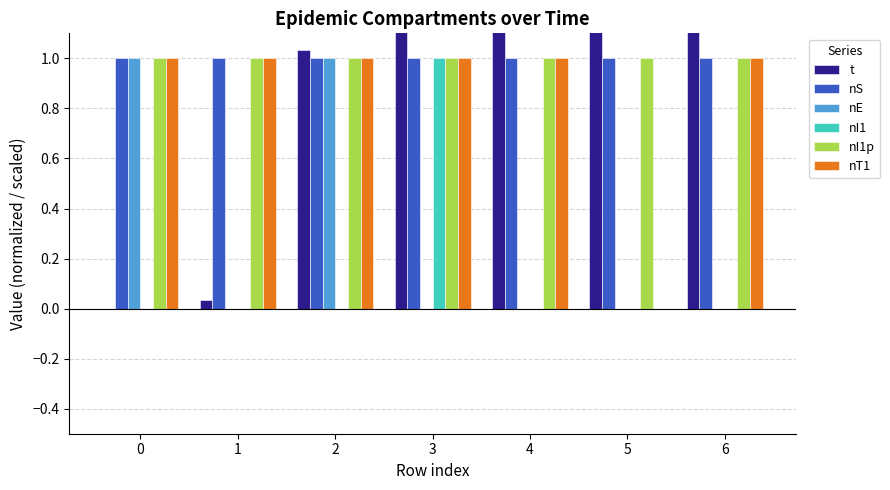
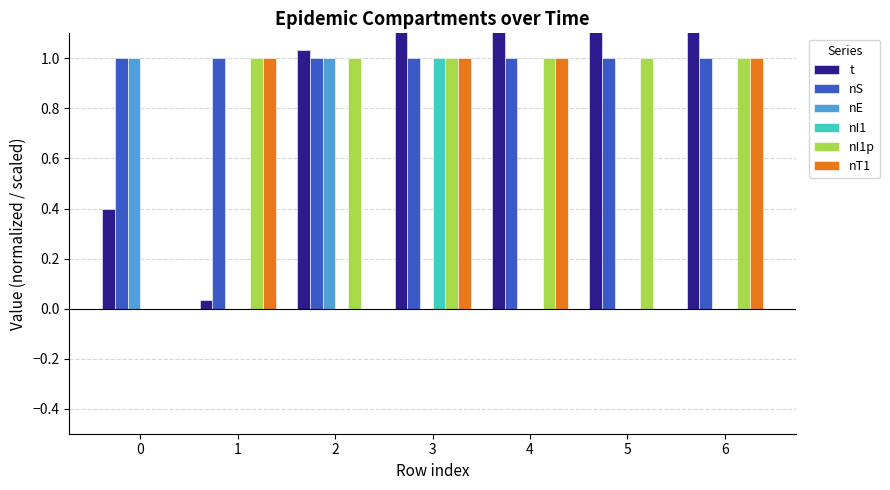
  {
    "t": {
-     "0": 0.0,
+     "0": 0.4,
      "1": 0.03,
      "2": 1.03
    },
    "nS": {
      "0": 1.0,
      "1": 1.0,
      "2": 1.0,
      "3": 1.0,
      "4": 1.0,
      "5": 1.0,
      "6": 1.0
    },
    "nI1p": {
-     "0": 1,
+     "0": 0,
      "1": 1,
      "2": 1,
      "3": 1,
      "4": 1,
      "5": 1,
      "6": 1
    },
    "nT1": {
-     "0": 1,
+     "0": 0,
      "1": 1,
-     "2": 1,
+     "2": 0,
      "3": 1,
      "4": 1,
      "5": 0,
      "6": 1
    }
  }
